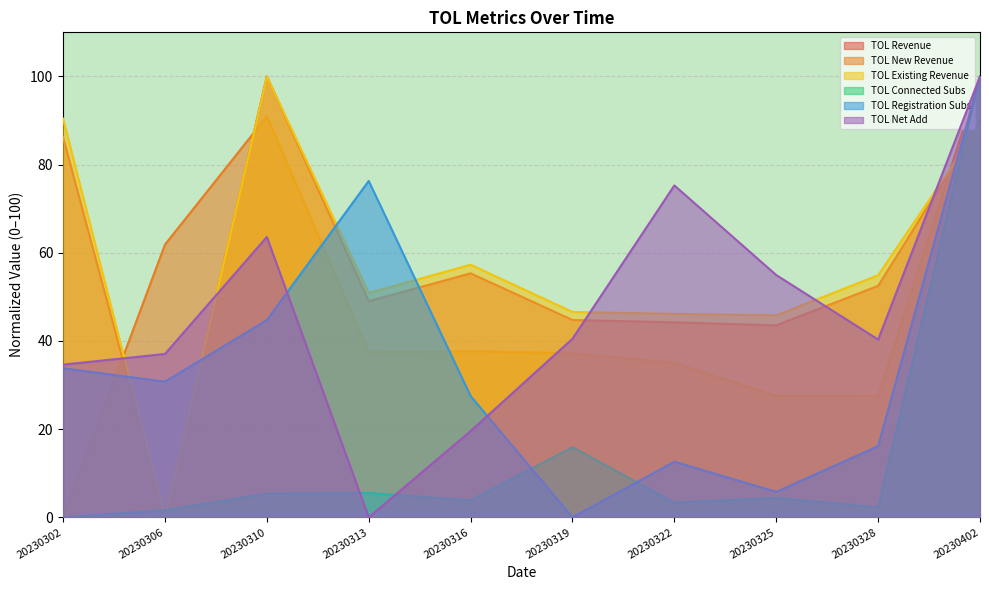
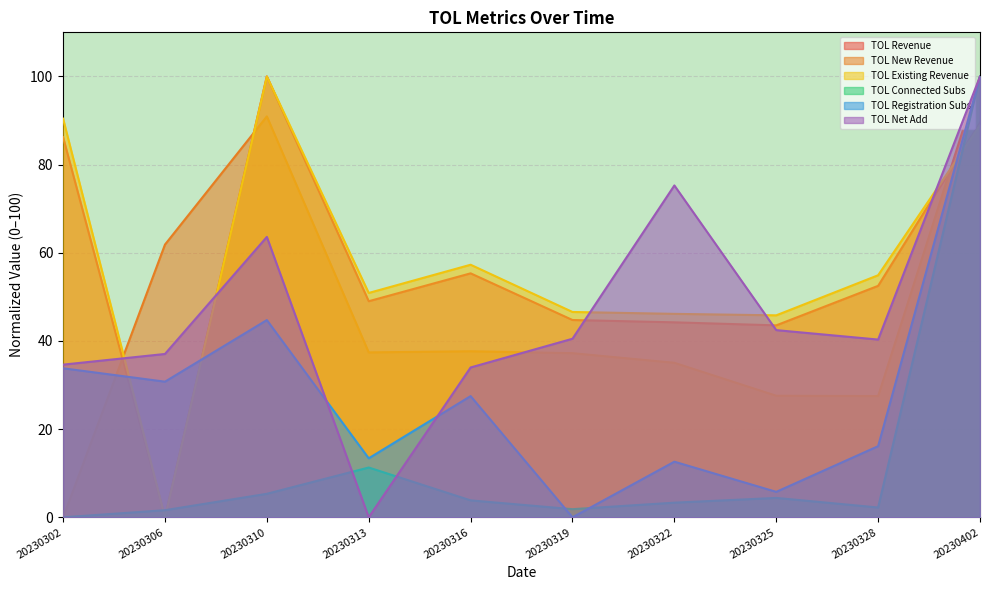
  {
    "TOL Connected Subs": {
      "20230306": 2,
      "20230310": 5,
-     "20230313": 6,
+     "20230313": 11,
      "20230316": 4,
-     "20230319": 16,
+     "20230319": 2,
      "20230322": 3,
      "20230325": 4,
      "20230328": 2
    },
    "TOL Registration Subs": {
      "20230302": 34,
      "20230306": 31,
      "20230310": 45,
-     "20230313": 76,
+     "20230313": 13,
      "20230316": 27,
      "20230319": 0,
      "20230322": 13,
      "20230325": 6,
      "20230328": 16
    },
    "TOL Net Add": {
      "20230302": 35,
      "20230306": 37,
      "20230310": 64,
      "20230313": 0,
-     "20230316": 20,
+     "20230316": 34,
      "20230319": 41,
      "20230322": 75,
-     "20230325": 55,
+     "20230325": 42,
      "20230328": 40
    }
  }
